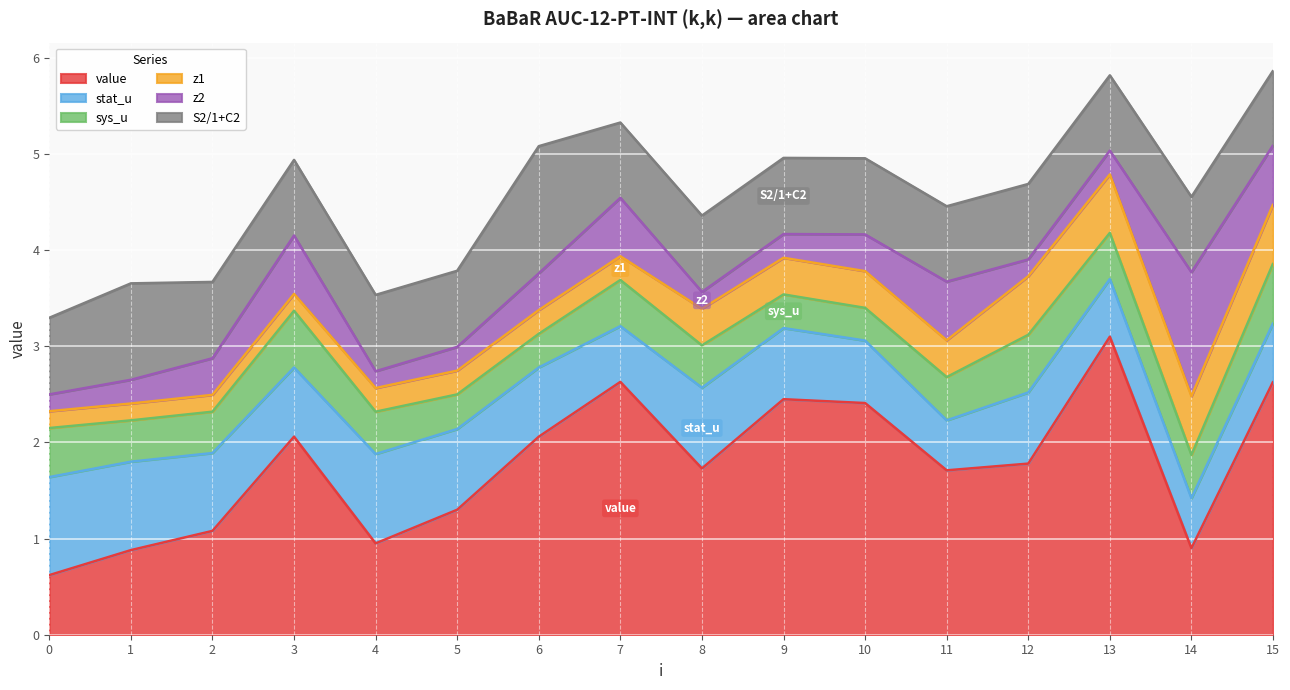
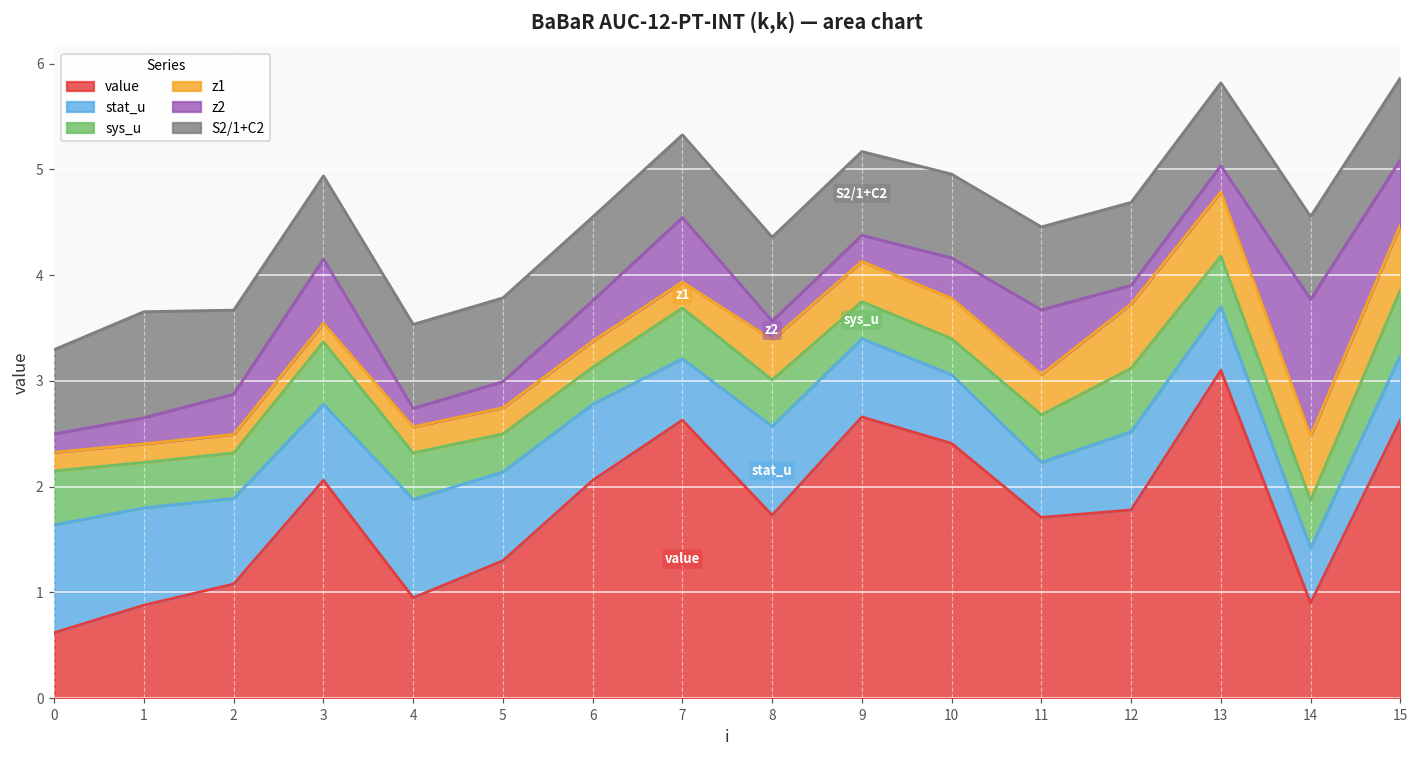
  {
    "value": {
      "0": 0.6,
      "1": 0.9,
      "2": 1.1,
      "3": 2.1,
      "4": 1.0,
      "5": 1.3,
      "6": 2.1,
      "7": 2.6,
      "8": 1.7,
-     "9": 2.5,
+     "9": 2.7,
      "10": 2.4,
      "11": 1.7,
      "12": 1.8,
      "13": 3.1,
      "14": 0.9,
      "15": 2.6
    },
    "stat_u": {
      "0": 1.0,
      "1": 0.9,
      "2": 0.8,
      "3": 0.7,
      "4": 0.9,
      "5": 0.8,
      "6": 0.7,
      "7": 0.6,
      "8": 0.8,
      "9": 0.7,
      "10": 0.6,
      "11": 0.5,
      "12": 0.7,
      "13": 0.6,
      "14": 0.5,
      "15": 0.6
    },
    "sys_u": {
      "0": 0.5,
      "1": 0.4,
      "2": 0.4,
      "3": 0.6,
      "4": 0.4,
      "5": 0.4,
      "6": 0.4,
      "7": 0.5,
      "8": 0.4,
      "9": 0.4,
      "10": 0.3,
      "11": 0.5,
      "12": 0.6,
      "13": 0.5,
      "14": 0.4,
      "15": 0.6
    },
    "z1": {
      "0": 0.2,
      "1": 0.2,
      "2": 0.2,
      "3": 0.2,
      "4": 0.2,
      "5": 0.2,
      "6": 0.2,
      "7": 0.2,
      "9": 0.4,
      "10": 0.4,
      "11": 0.4,
      "12": 0.6,
      "13": 0.6,
      "14": 0.6,
      "15": 0.6
    },
    "z2": {
      "0": 0.2,
      "1": 0.2,
      "2": 0.4,
      "3": 0.6,
      "4": 0.2,
      "5": 0.2,
      "6": 0.4,
      "7": 0.6,
      "9": 0.2,
      "10": 0.4,
      "11": 0.6,
      "12": 0.2,
      "13": 0.2,
      "14": 1.3,
      "15": 0.6
    },
    "S2/1+C2": {
      "0": 0.8,
      "1": 1.0,
      "2": 0.8,
      "3": 0.8,
      "4": 0.8,
      "5": 0.8,
-     "6": 1.3,
+     "6": 0.8,
      "7": 0.8,
      "8": 0.8,
      "10": 0.8,
      "11": 0.8,
      "12": 0.8,
      "13": 0.8,
      "14": 0.8,
      "15": 0.8
    }
  }
